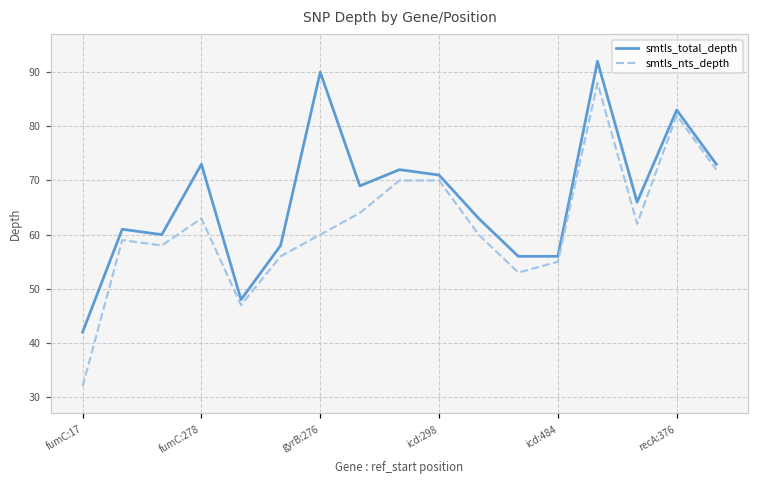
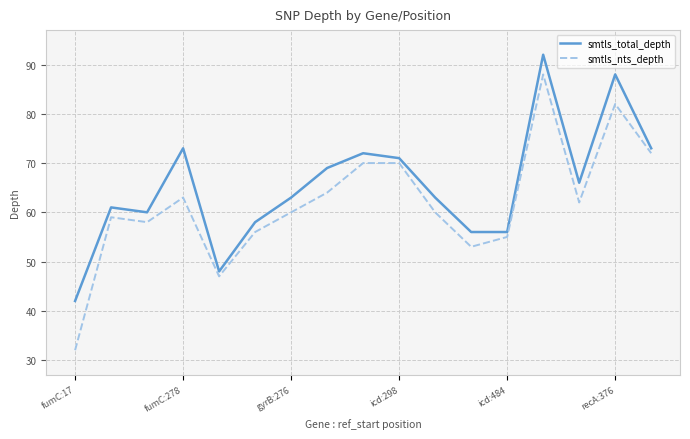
  {
    "smtls_total_depth": {
      "fumC:17": 42,
      "fumC:278": 73,
-     "gyrB:276": 90,
+     "gyrB:276": 63,
      "icd:298": 71,
      "icd:484": 56,
-     "recA:376": 83
+     "recA:376": 88
    },
    "smtls_nts_depth": {
      "fumC:17": 32,
      "fumC:278": 63,
      "gyrB:276": 60,
      "icd:298": 70,
      "icd:484": 55,
      "recA:376": 82
    }
  }
